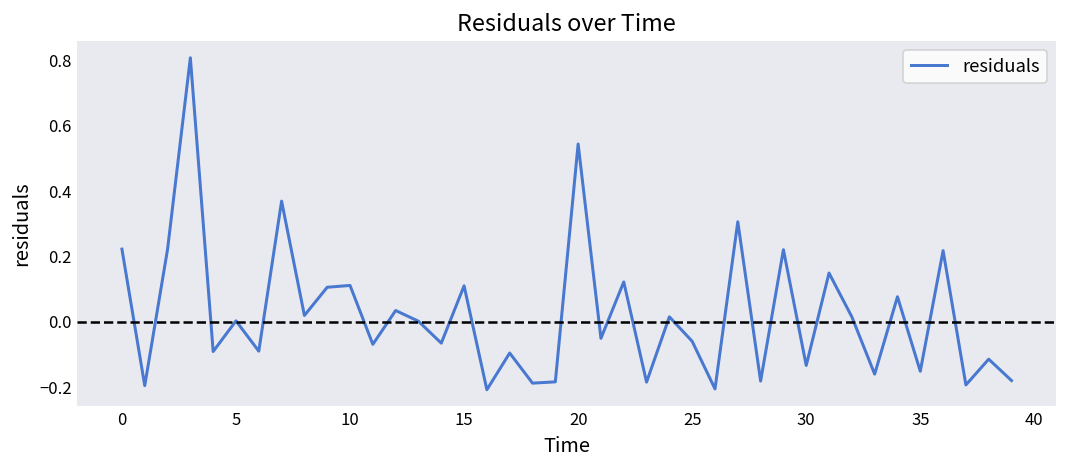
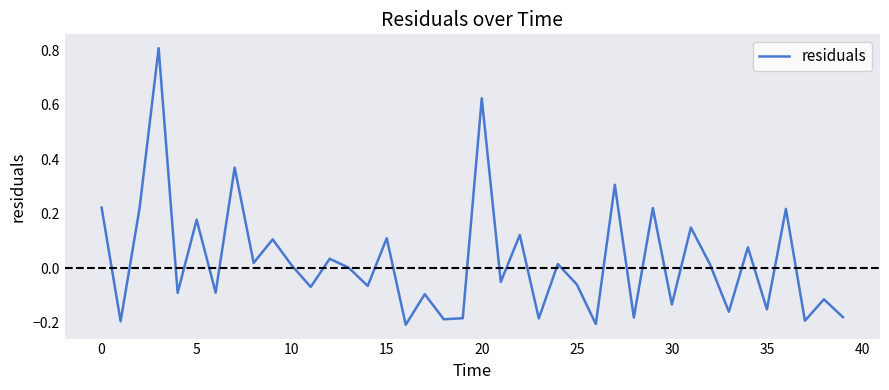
  {
    "0": 0.22,
-   "5": 0.00,
-   "10": 0.11,
+   "5": 0.18,
+   "10": 0.01,
    "15": 0.11,
-   "20": 0.54,
+   "20": 0.62,
    "25": -0.06,
    "30": -0.13,
    "35": -0.15
  }
